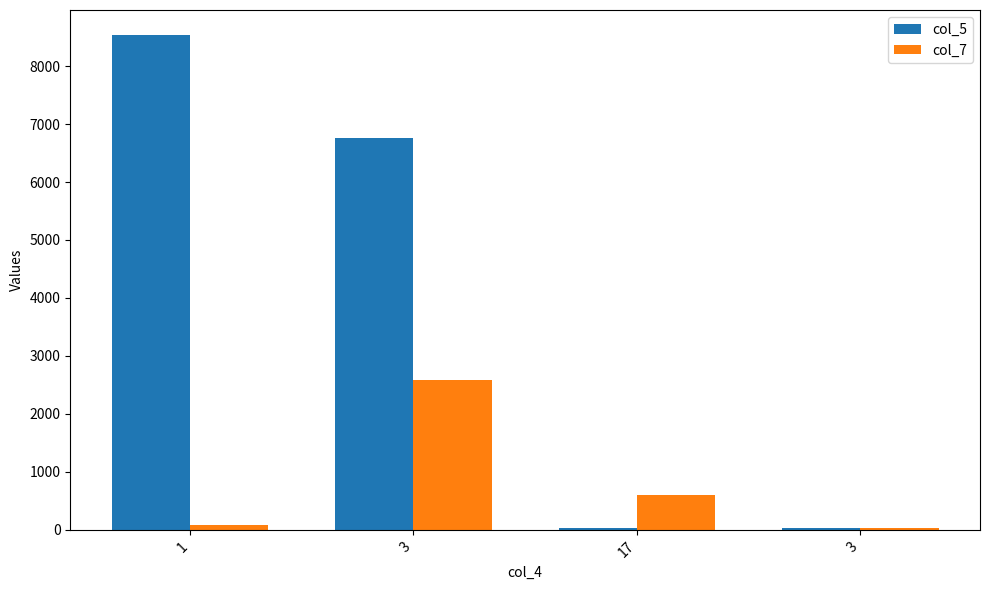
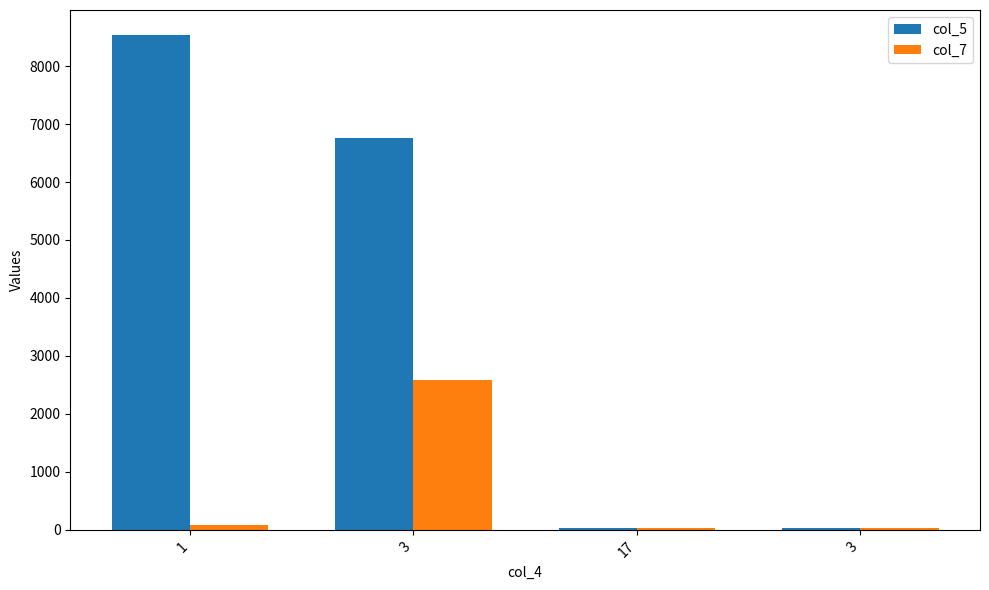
  {
    "col_5": {
      "1": 8500
    },
    "col_7": {
      "1": 100,
-     "17": 600
+     "17": 0
    }
  }
